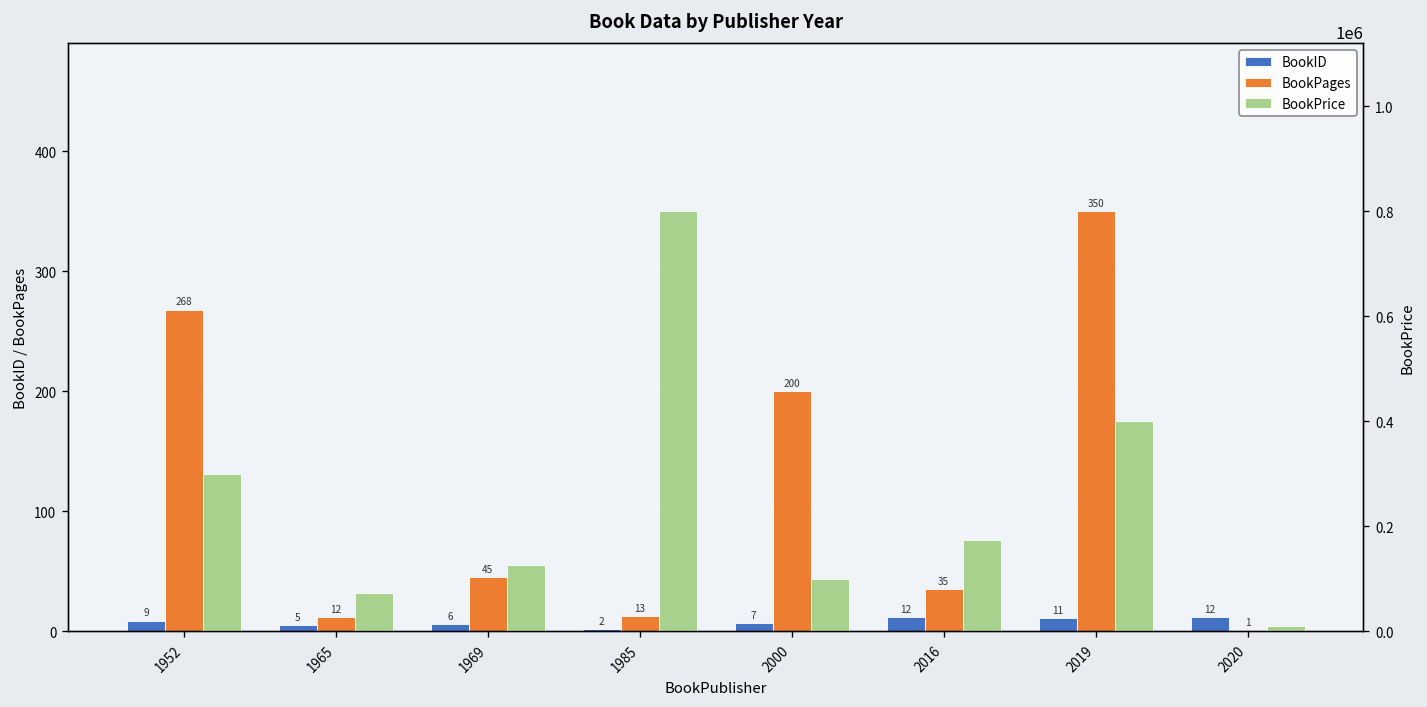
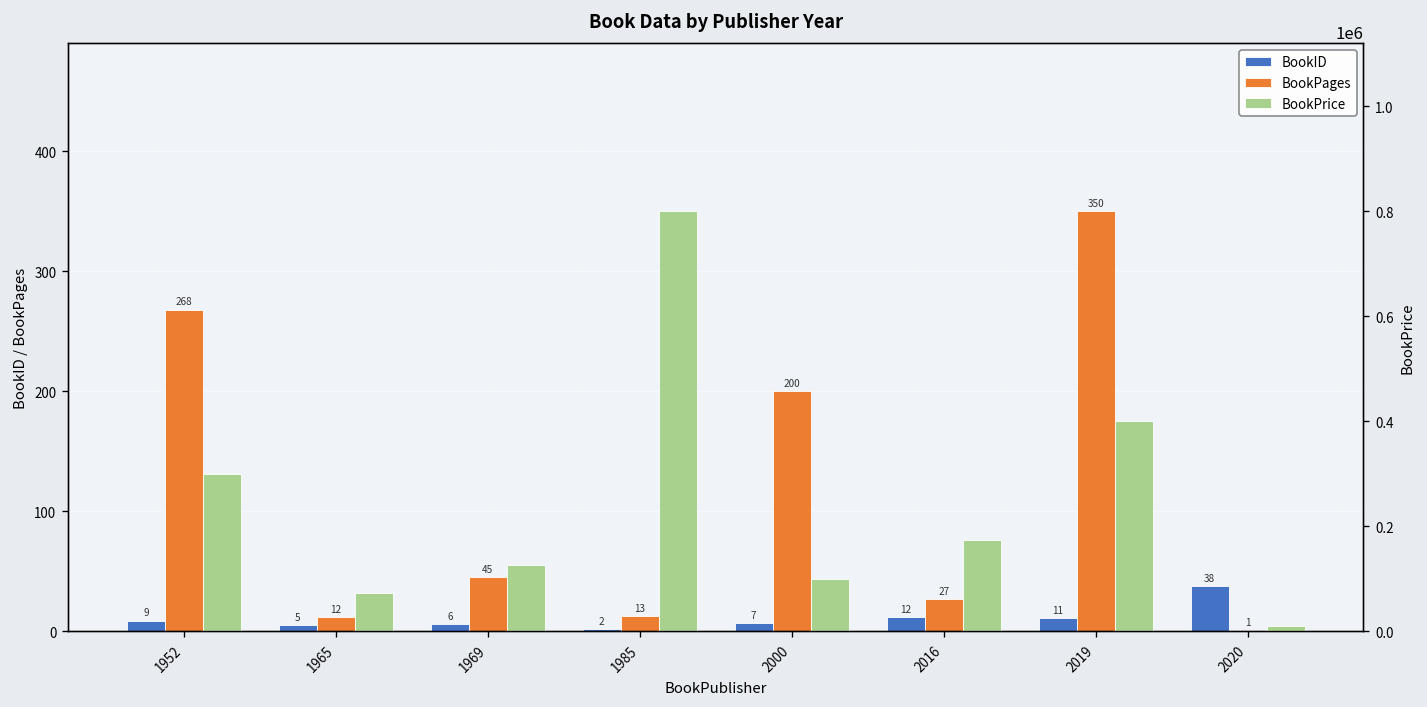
  {
    "BookID": {
      "1952": 9,
      "1965": 5,
      "1969": 6,
      "1985": 2,
      "2000": 7,
      "2016": 12,
      "2019": 11,
-     "2020": 12
+     "2020": 38
    },
    "BookPages": {
      "1952": 268,
      "1965": 12,
      "1969": 45,
      "1985": 13,
      "2000": 200,
-     "2016": 35,
+     "2016": 27,
      "2019": 350,
      "2020": 1
    }
  }
